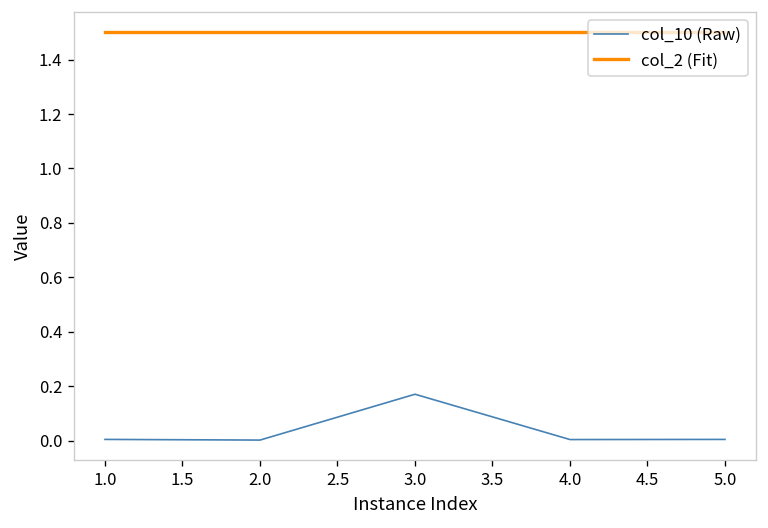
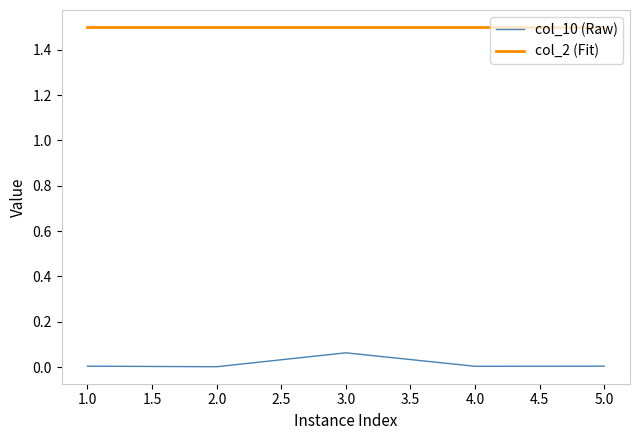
  {
    "col_10 (Raw)": {
      "1.0": 0.00,
      "2.0": 0.00,
-     "3.0": 0.17,
+     "3.0": 0.06,
      "4.0": 0.00,
      "5.0": 0.00
    },
    "col_2 (Fit)": {
      "1.0": 1.50,
      "2.0": 1.50,
      "3.0": 1.50,
      "4.0": 1.50
    }
  }
